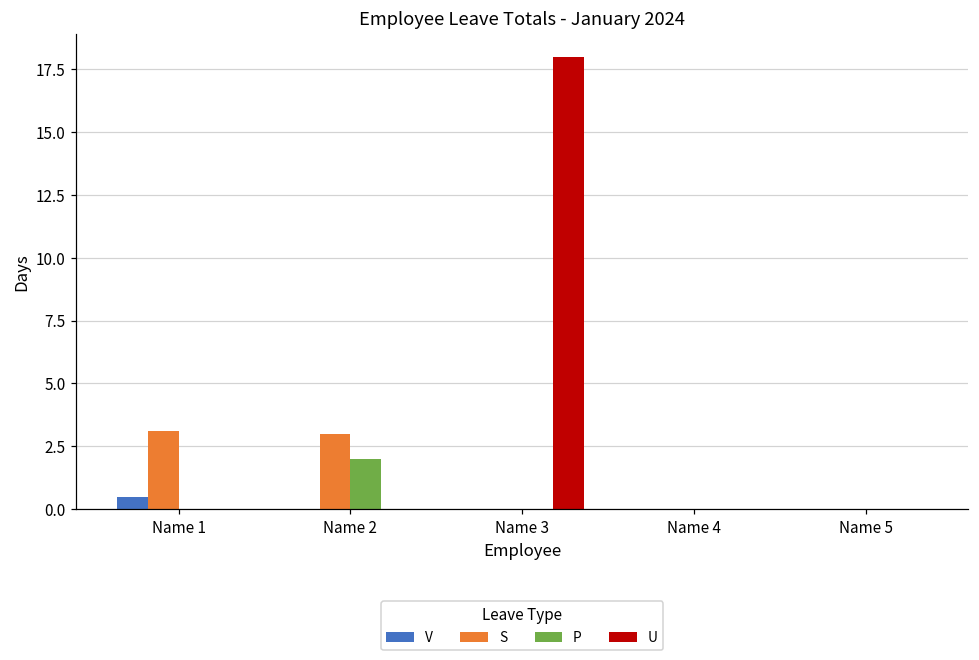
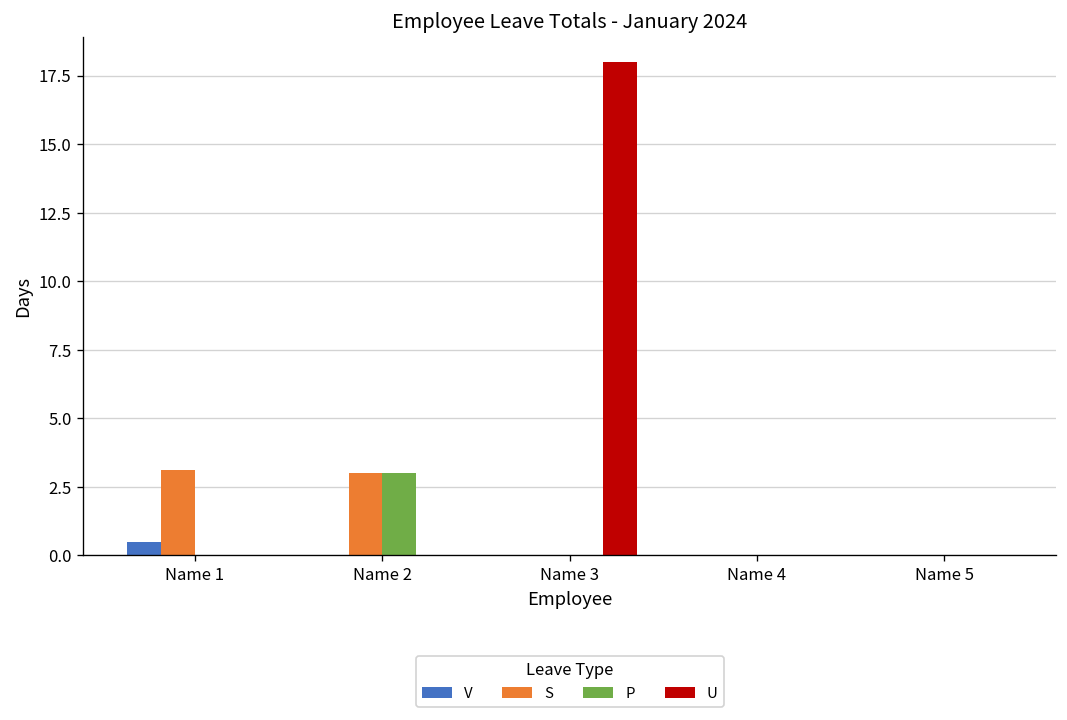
  {
    "V": {
      "Name 1": 0.5,
      "Name 2": 0,
      "Name 3": 0,
      "Name 4": 0,
      "Name 5": 0
    },
    "S": {
      "Name 1": 3,
      "Name 2": 3,
      "Name 3": 0,
      "Name 4": 0,
      "Name 5": 0
    },
    "P": {
      "Name 1": 0,
-     "Name 2": 2,
+     "Name 2": 3,
      "Name 3": 0,
      "Name 4": 0,
      "Name 5": 0
    },
    "U": {
      "Name 1": 0,
      "Name 2": 0,
      "Name 3": 18,
      "Name 4": 0,
      "Name 5": 0
    }
  }
